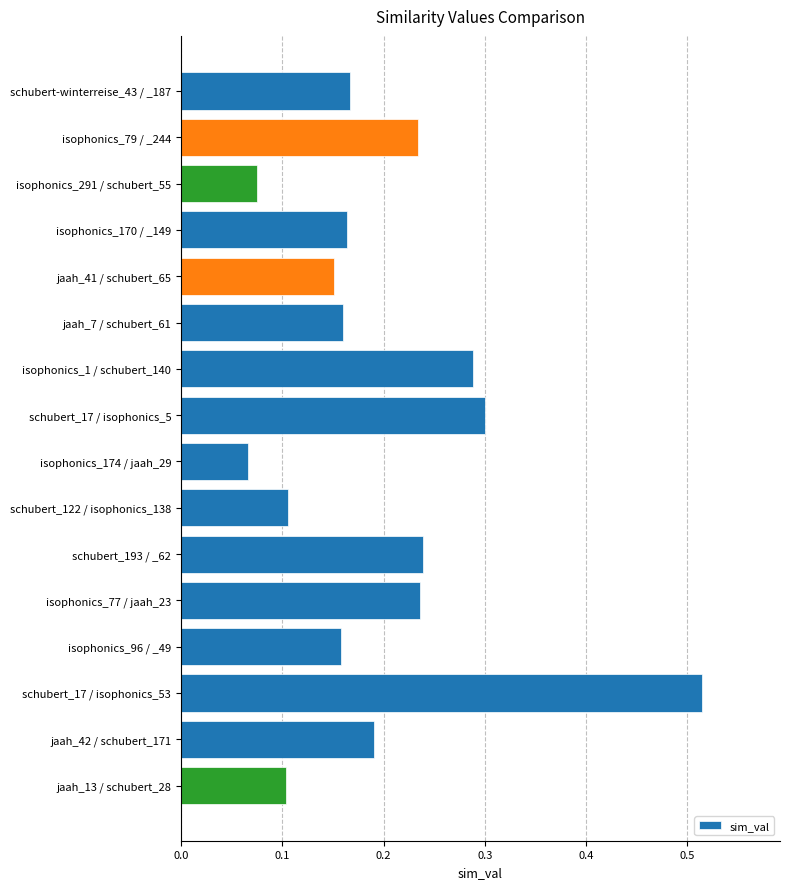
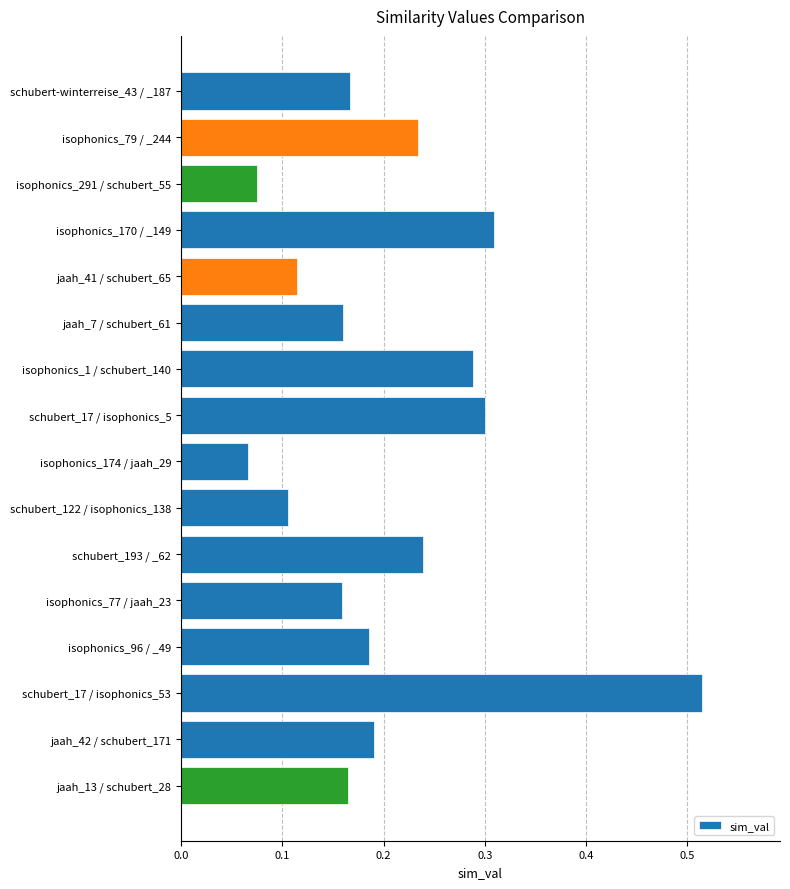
  {
    "schubert-winterreise_43 / _187": 0.167,
    "isophonics_79 / _244": 0.234,
    "isophonics_291 / schubert_55": 0.075,
-   "isophonics_170 / _149": 0.164,
-   "jaah_41 / schubert_65": 0.151,
+   "isophonics_170 / _149": 0.309,
+   "jaah_41 / schubert_65": 0.114,
    "jaah_7 / schubert_61": 0.160,
    "isophonics_1 / schubert_140": 0.288,
    "schubert_17 / isophonics_5": 0.300,
    "isophonics_174 / jaah_29": 0.066,
    "schubert_122 / isophonics_138": 0.105,
    "schubert_193 / _62": 0.239,
-   "isophonics_77 / jaah_23": 0.236,
-   "isophonics_96 / _49": 0.158,
+   "isophonics_77 / jaah_23": 0.159,
+   "isophonics_96 / _49": 0.186,
    "schubert_17 / isophonics_53": 0.514,
    "jaah_42 / schubert_171": 0.190,
-   "jaah_13 / schubert_28": 0.103
+   "jaah_13 / schubert_28": 0.165
  }
